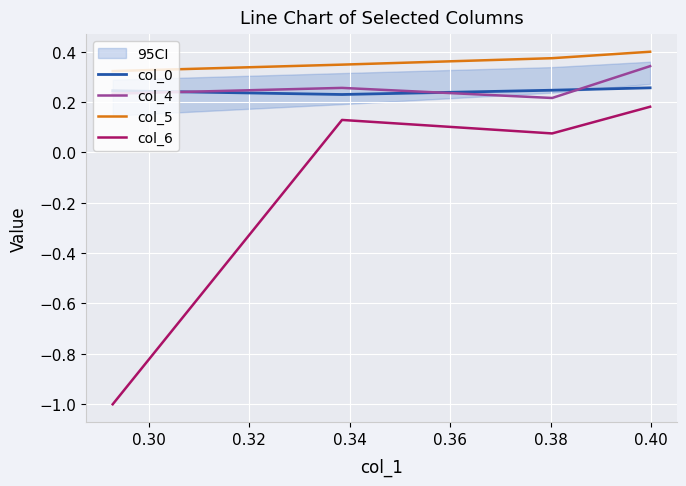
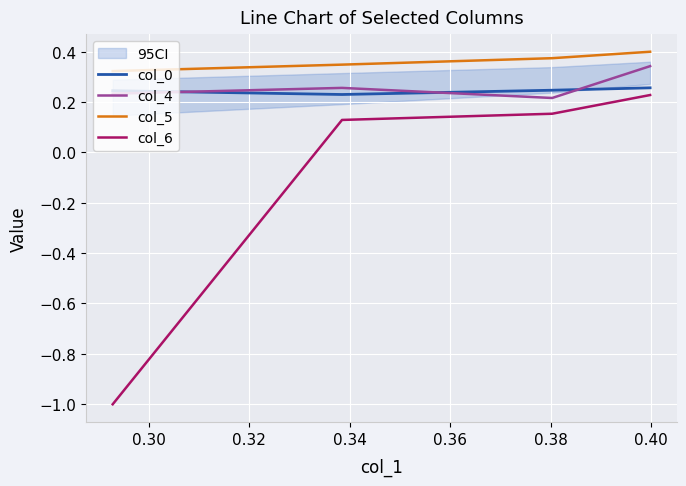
  {
    "col_4": {
      "0.38": 0.22,
      "0.40": 0.34
    },
    "col_5": {
      "0.38": 0.37,
      "0.40": 0.40
    },
    "col_6": {
-     "0.38": 0.07,
-     "0.40": 0.18
+     "0.38": 0.15,
+     "0.40": 0.23
    }
  }
